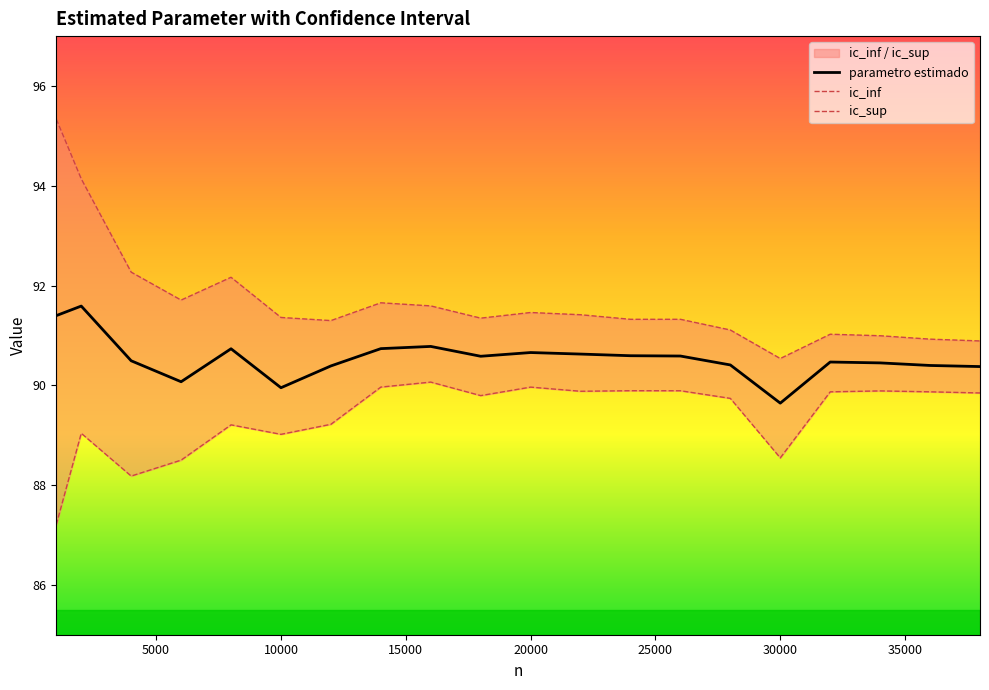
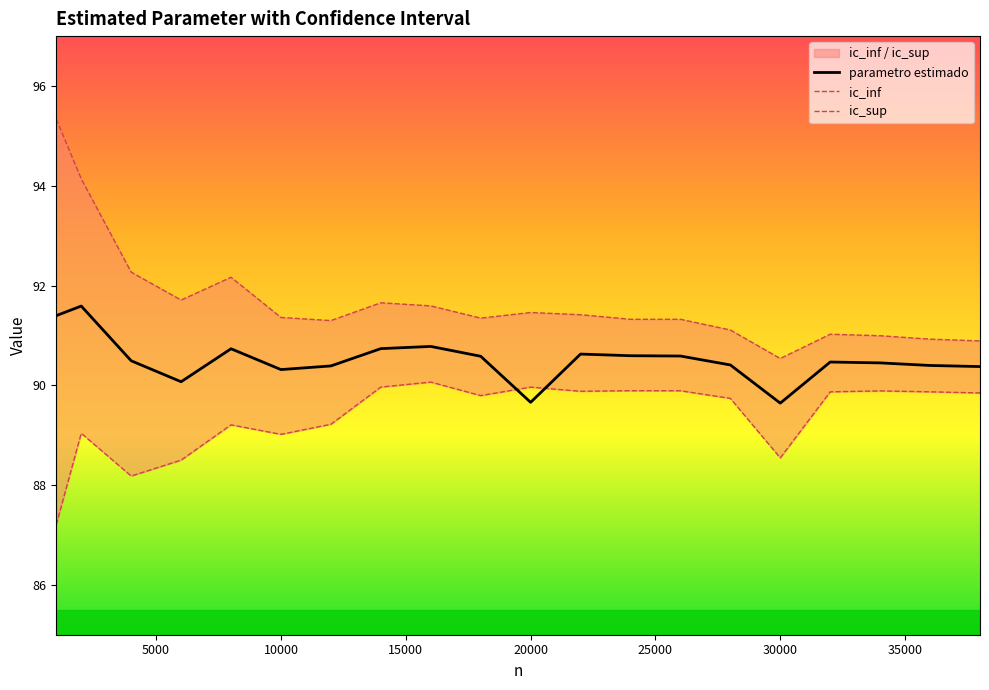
  {
    "parametro estimado": {
-     "10000": 90.0,
-     "20000": 90.7,
+     "10000": 90.3,
+     "20000": 89.7,
      "30000": 89.6
    },
    "ic_inf": {
      "10000": 89.0,
      "20000": 90.0,
      "30000": 88.5
    },
    "ic_inf / ic_sup": {
      "10000": 91.4,
      "20000": 91.5,
      "30000": 90.5
    }
  }
